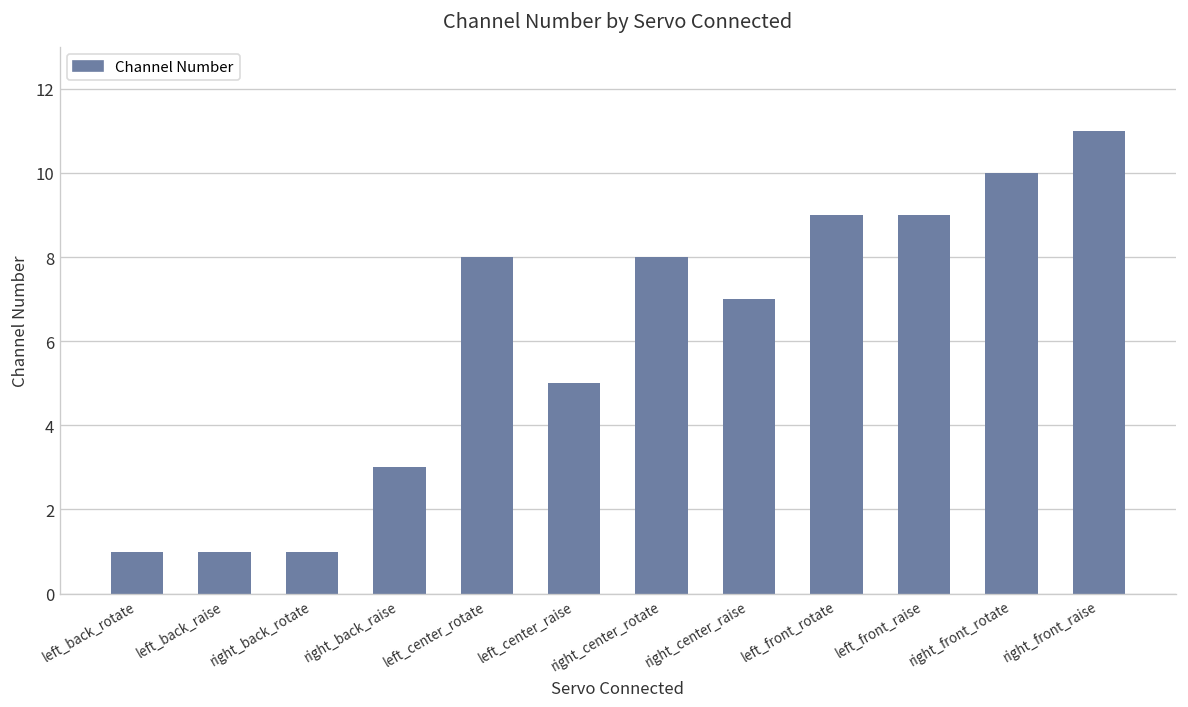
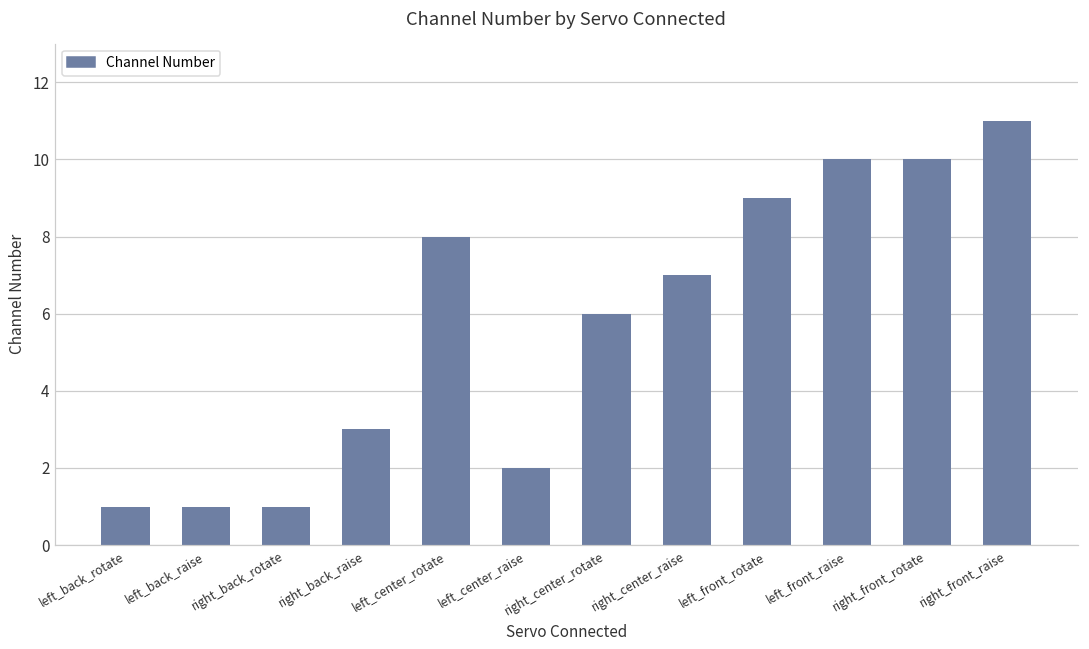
  {
    "left_back_rotate": 1,
    "left_back_raise": 1,
    "right_back_rotate": 1,
    "right_back_raise": 3,
    "left_center_rotate": 8,
-   "left_center_raise": 5,
-   "right_center_rotate": 8,
+   "left_center_raise": 2,
+   "right_center_rotate": 6,
    "right_center_raise": 7,
    "left_front_rotate": 9,
-   "left_front_raise": 9,
+   "left_front_raise": 10,
    "right_front_rotate": 10,
    "right_front_raise": 11
  }
